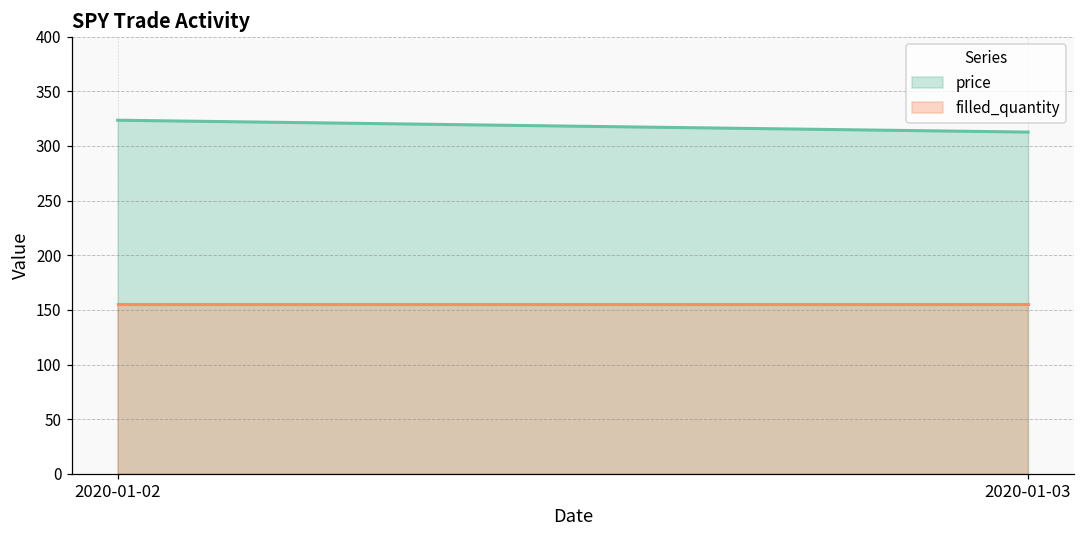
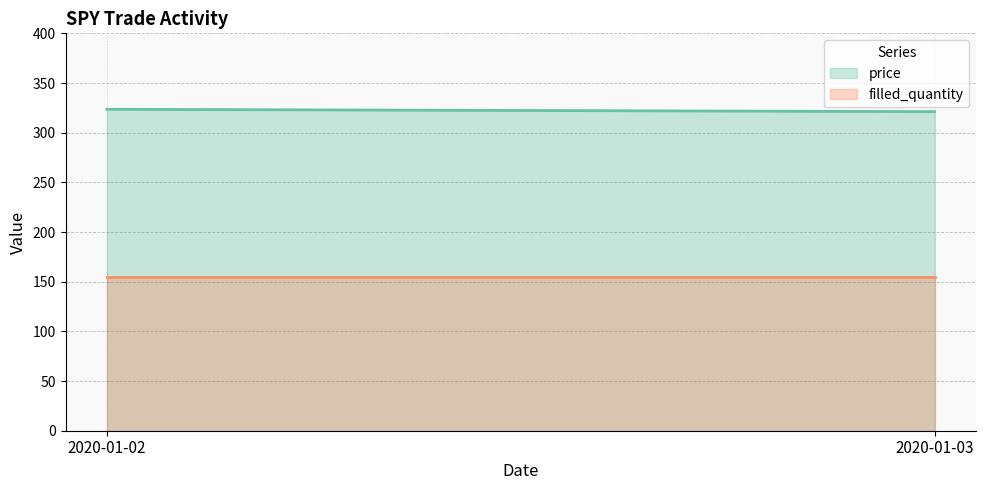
  {
    "price": {
      "2020-01-02": 320,
-     "2020-01-03": 310
+     "2020-01-03": 320
    },
    "filled_quantity": {
      "2020-01-02": 160,
      "2020-01-03": 160
    }
  }
